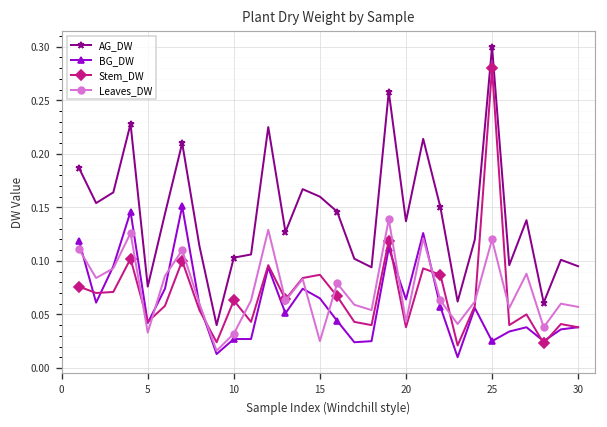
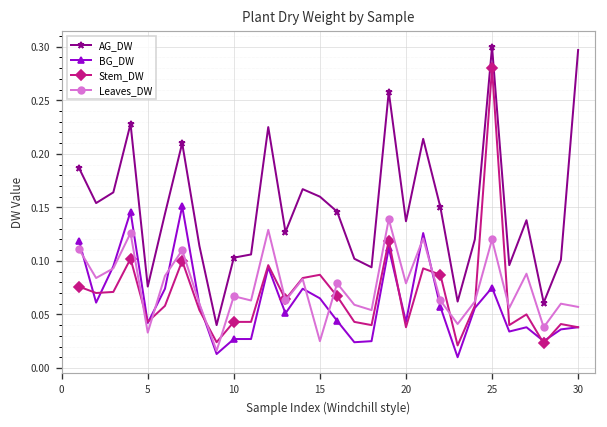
  {
    "AG_DW": {
      "5": 0.08,
      "10": 0.10,
      "15": 0.16,
      "20": 0.14,
      "25": 0.30,
-     "30": 0.10
+     "30": 0.30
    },
    "BG_DW": {
      "10": 0.03,
      "15": 0.07,
-     "20": 0.06,
-     "25": 0.03
+     "20": 0.04,
+     "25": 0.08
    },
    "Stem_DW": {
-     "10": 0.06,
+     "10": 0.04,
      "15": 0.09,
      "20": 0.04,
      "25": 0.28
    },
    "Leaves_DW": {
      "5": 0.03,
-     "10": 0.03,
+     "10": 0.07,
      "15": 0.03,
-     "20": 0.04,
+     "20": 0.08,
      "25": 0.12,
      "30": 0.06
    }
  }
